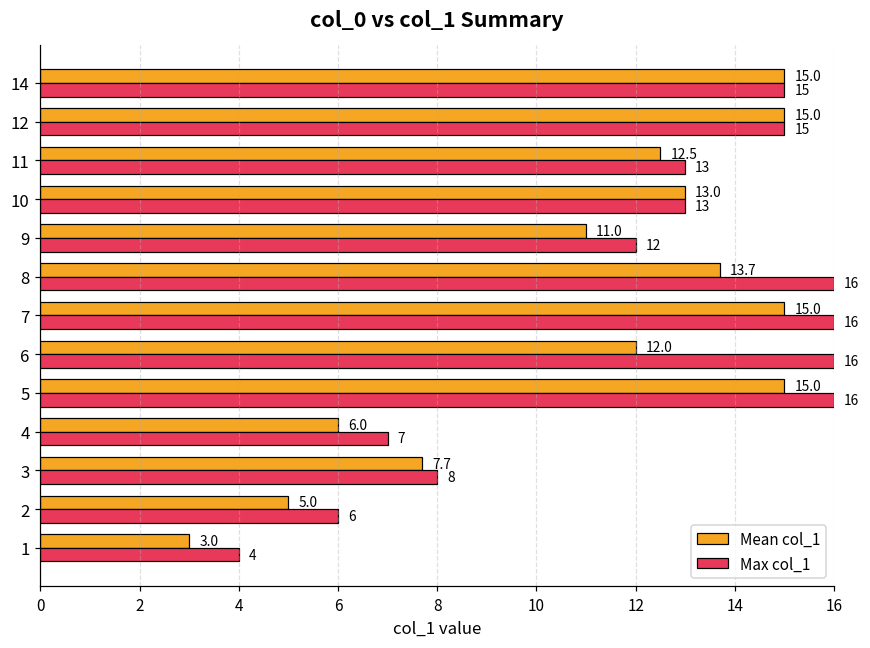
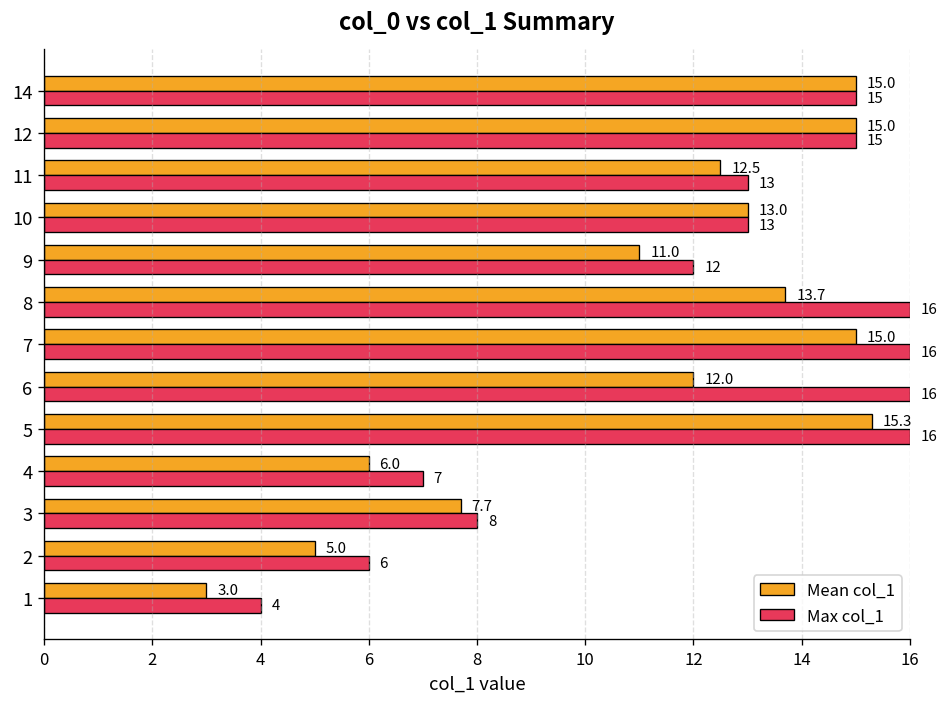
  {
    "Mean col_1": {
      "14": 15.0,
      "12": 15.0,
      "11": 12.5,
      "10": 13.0,
      "9": 11.0,
      "8": 13.7,
      "7": 15.0,
      "6": 12.0,
-     "5": 15.0,
+     "5": 15.3,
      "4": 6.0,
      "3": 7.7,
      "2": 5.0,
      "1": 3.0
    },
    "Max col_1": {
      "14": 15,
      "12": 15,
      "11": 13,
      "10": 13,
      "9": 12,
      "8": 16,
      "7": 16,
      "6": 16,
      "5": 16,
      "4": 7,
      "3": 8,
      "2": 6,
      "1": 4
    }
  }
